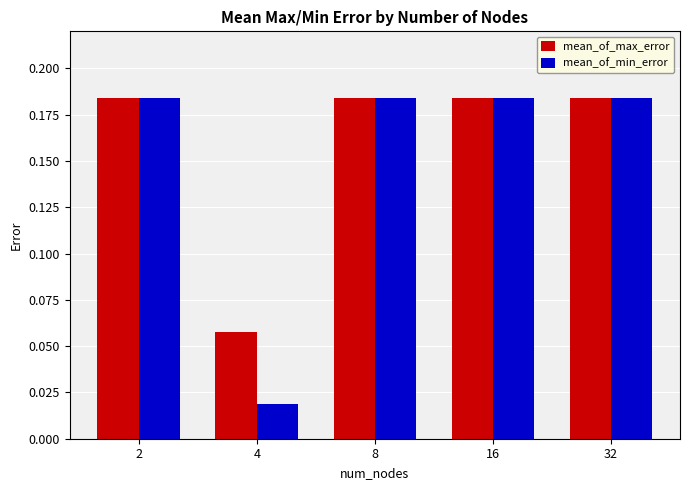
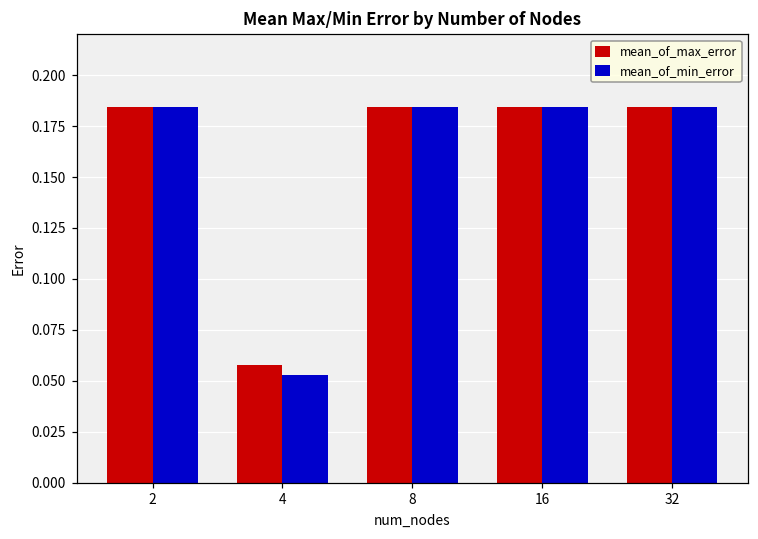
  {
    "mean_of_max_error": {
      "2": 0.184,
      "4": 0.058,
      "8": 0.184,
      "16": 0.184,
      "32": 0.184
    },
    "mean_of_min_error": {
      "2": 0.184,
-     "4": 0.019,
+     "4": 0.053,
      "8": 0.184,
      "16": 0.184,
      "32": 0.184
    }
  }
